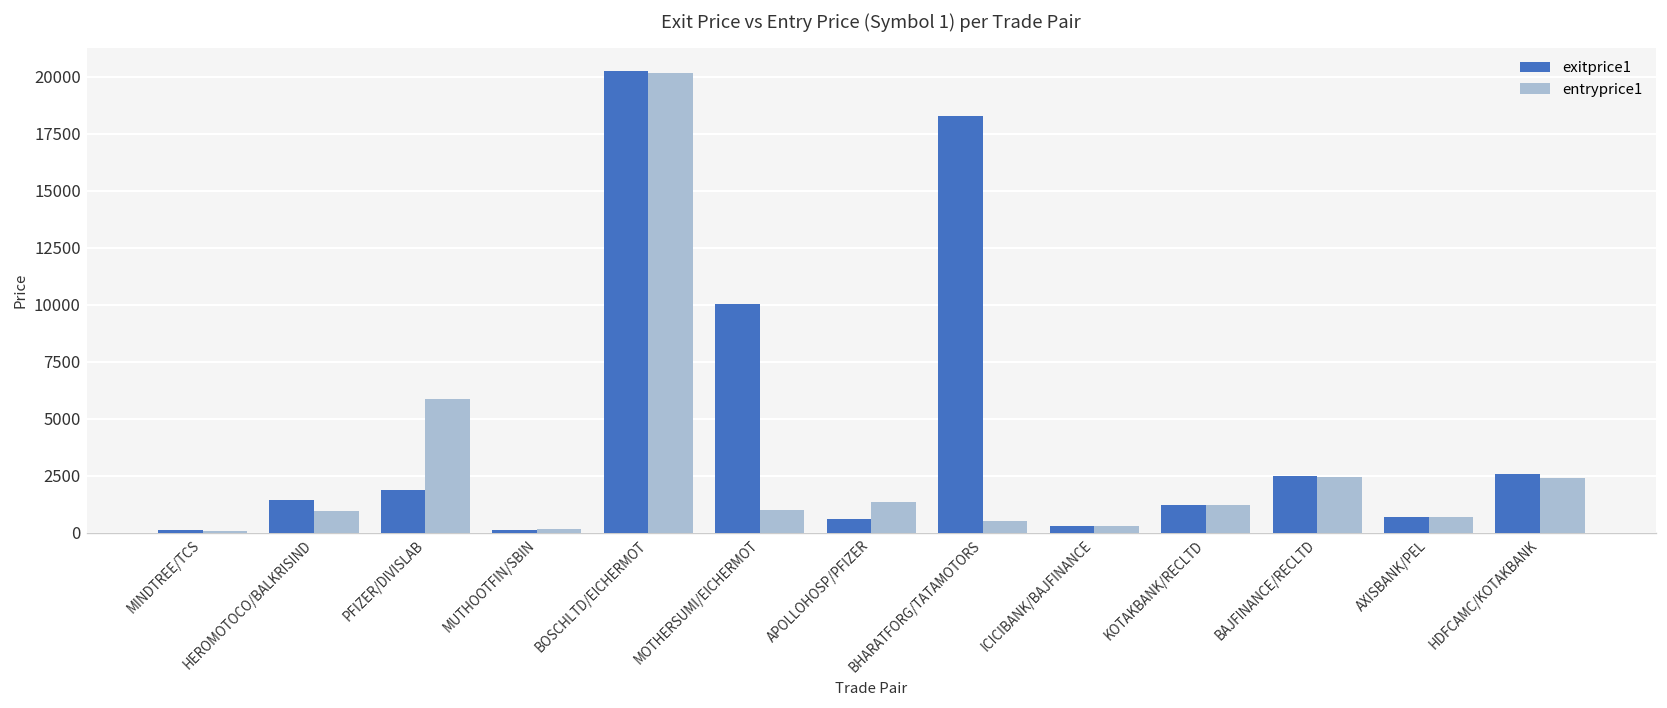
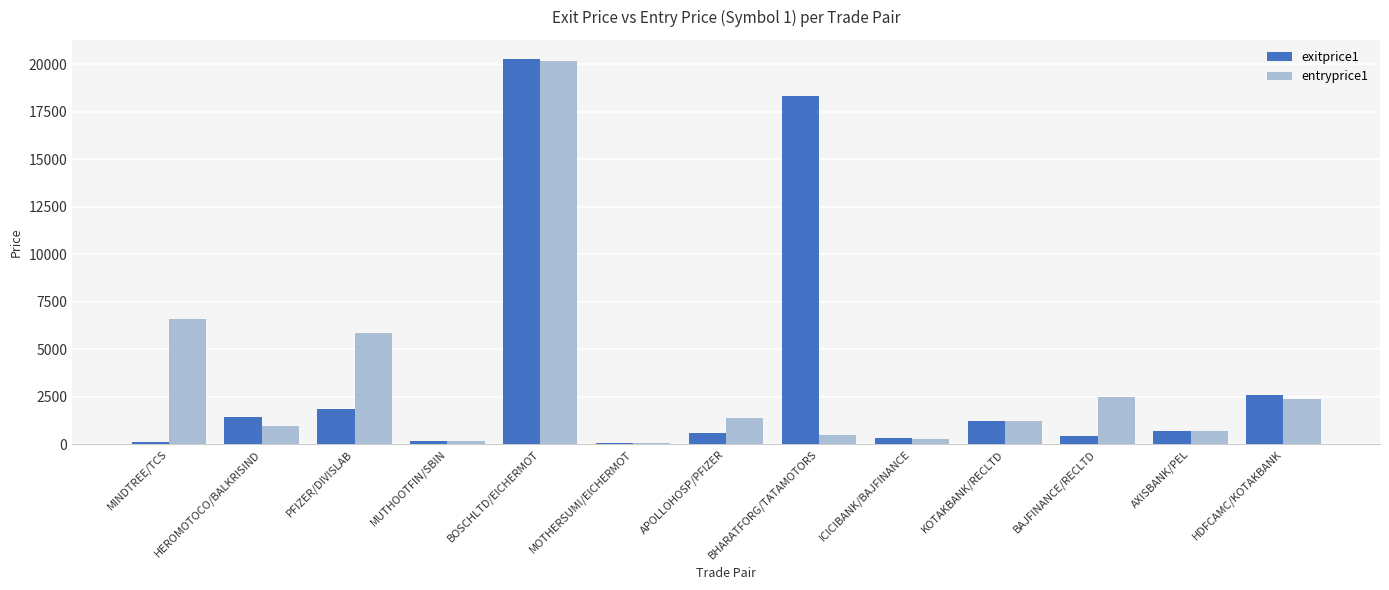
  {
    "exitprice1": {
      "HEROMOTOCO/BALKRISIND": 1500,
      "PFIZER/DIVISLAB": 1900,
      "MUTHOOTFIN/SBIN": 200,
      "BOSCHLTD/EICHERMOT": 20300,
-     "MOTHERSUMI/EICHERMOT": 10000,
+     "MOTHERSUMI/EICHERMOT": 100,
      "APOLLOHOSP/PFIZER": 600,
      "BHARATFORG/TATAMOTORS": 18300,
      "ICICIBANK/BAJFINANCE": 300,
      "KOTAKBANK/RECLTD": 1200,
-     "BAJFINANCE/RECLTD": 2500,
+     "BAJFINANCE/RECLTD": 500,
      "AXISBANK/PEL": 700,
      "HDFCAMC/KOTAKBANK": 2600
    },
    "entryprice1": {
-     "MINDTREE/TCS": 100,
+     "MINDTREE/TCS": 6600,
      "HEROMOTOCO/BALKRISIND": 1000,
      "PFIZER/DIVISLAB": 5900,
      "MUTHOOTFIN/SBIN": 200,
      "BOSCHLTD/EICHERMOT": 20200,
-     "MOTHERSUMI/EICHERMOT": 1000,
+     "MOTHERSUMI/EICHERMOT": 100,
      "APOLLOHOSP/PFIZER": 1400,
      "BHARATFORG/TATAMOTORS": 500,
      "ICICIBANK/BAJFINANCE": 300,
      "KOTAKBANK/RECLTD": 1200,
      "BAJFINANCE/RECLTD": 2500,
      "AXISBANK/PEL": 700,
      "HDFCAMC/KOTAKBANK": 2400
    }
  }
